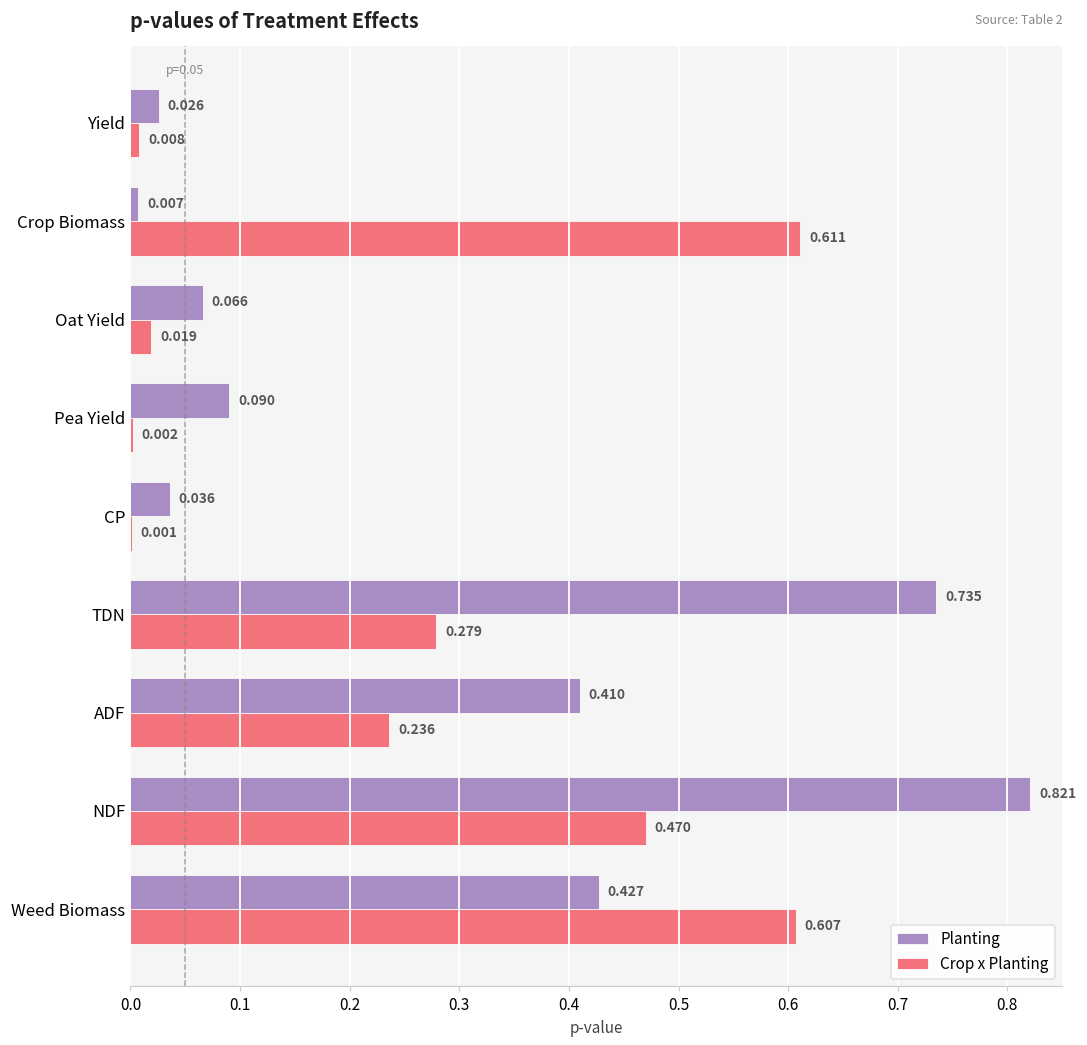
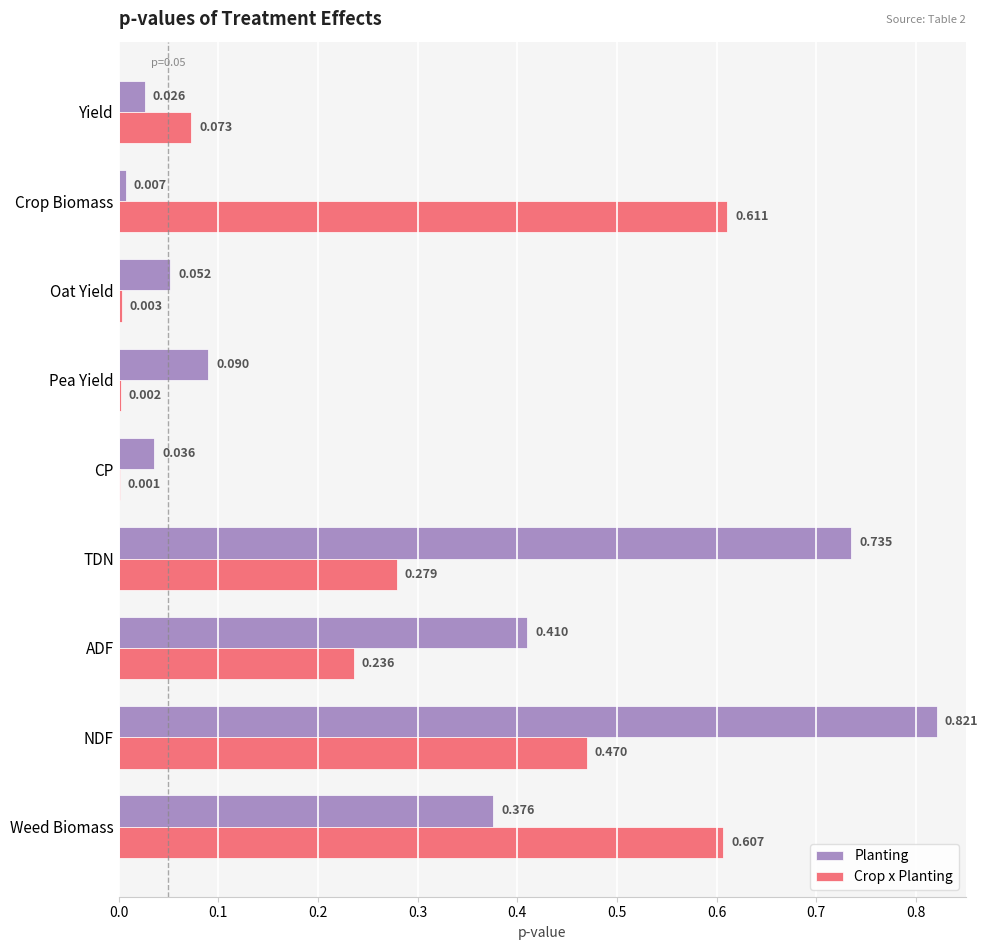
  {
    "Planting": {
      "Yield": 0.026,
      "Crop Biomass": 0.007,
-     "Oat Yield": 0.066,
+     "Oat Yield": 0.052,
      "Pea Yield": 0.090,
      "CP": 0.036,
      "TDN": 0.735,
      "ADF": 0.410,
      "NDF": 0.821,
-     "Weed Biomass": 0.427
+     "Weed Biomass": 0.376
    },
    "Crop x Planting": {
-     "Yield": 0.008,
+     "Yield": 0.073,
      "Crop Biomass": 0.611,
-     "Oat Yield": 0.019,
+     "Oat Yield": 0.003,
      "Pea Yield": 0.002,
      "CP": 0.001,
      "TDN": 0.279,
      "ADF": 0.236,
      "NDF": 0.470,
      "Weed Biomass": 0.607
    }
  }
